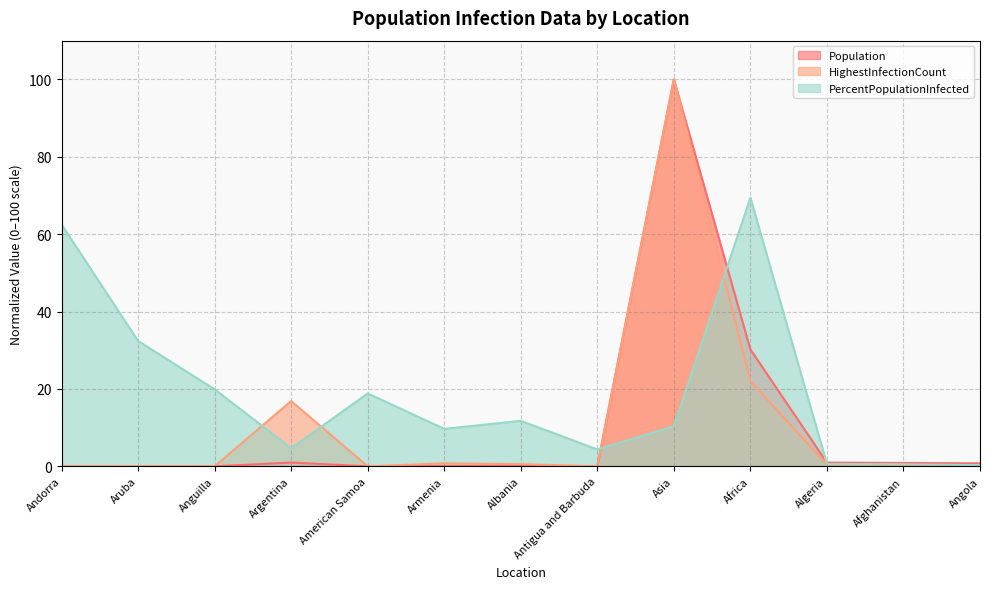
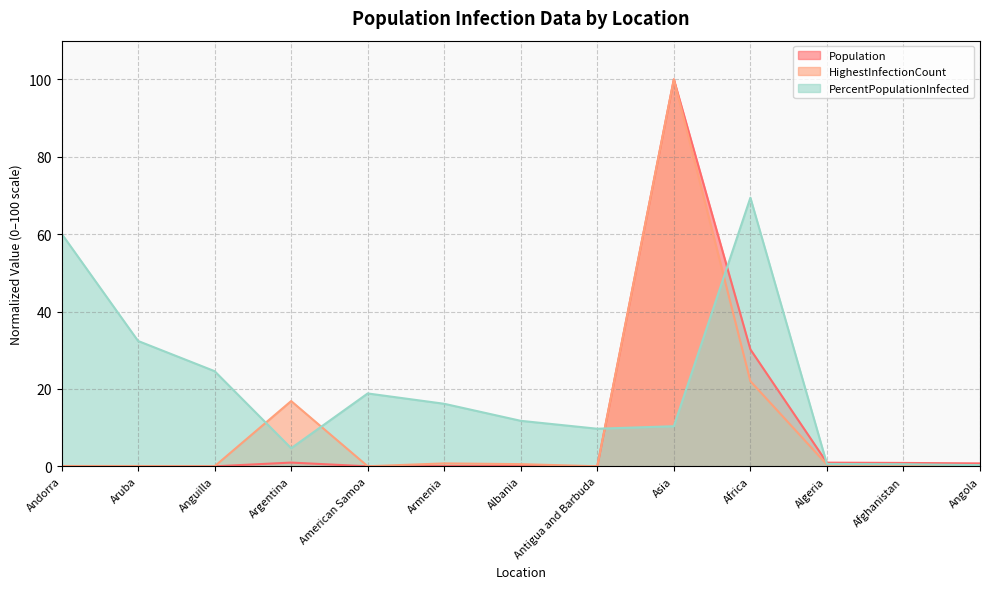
  {
    "PercentPopulationInfected": {
-     "Andorra": 63,
+     "Andorra": 60,
      "Aruba": 32,
-     "Anguilla": 20,
+     "Anguilla": 25,
      "Argentina": 5,
      "American Samoa": 19,
-     "Armenia": 10,
+     "Armenia": 16,
      "Albania": 12,
-     "Antigua and Barbuda": 4,
+     "Antigua and Barbuda": 10,
      "Asia": 10,
      "Africa": 69
    }
  }
